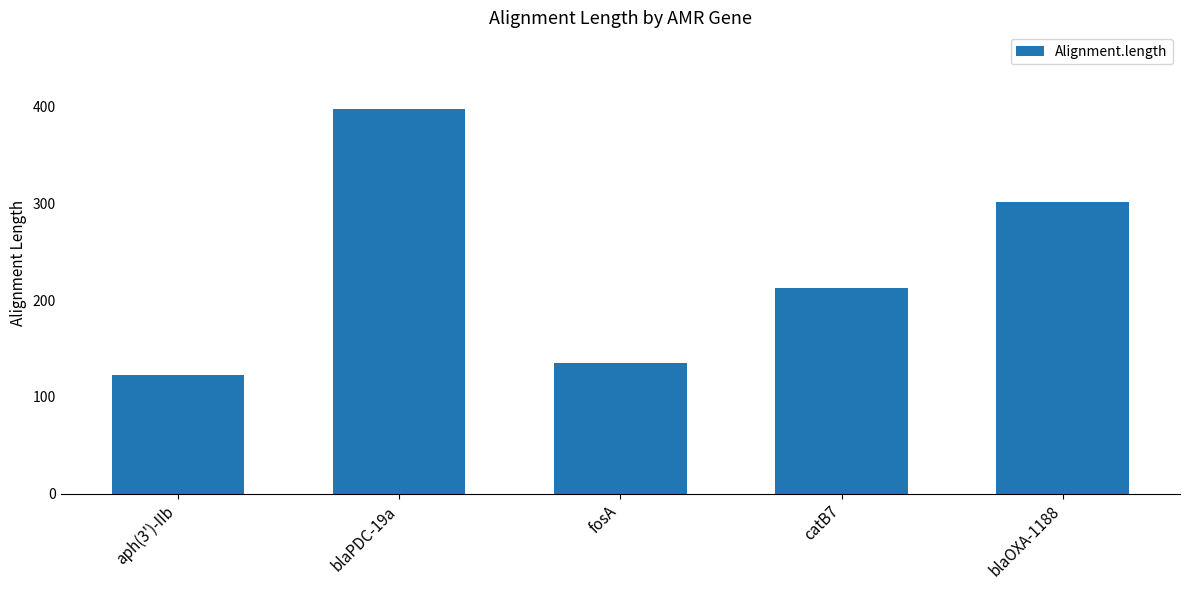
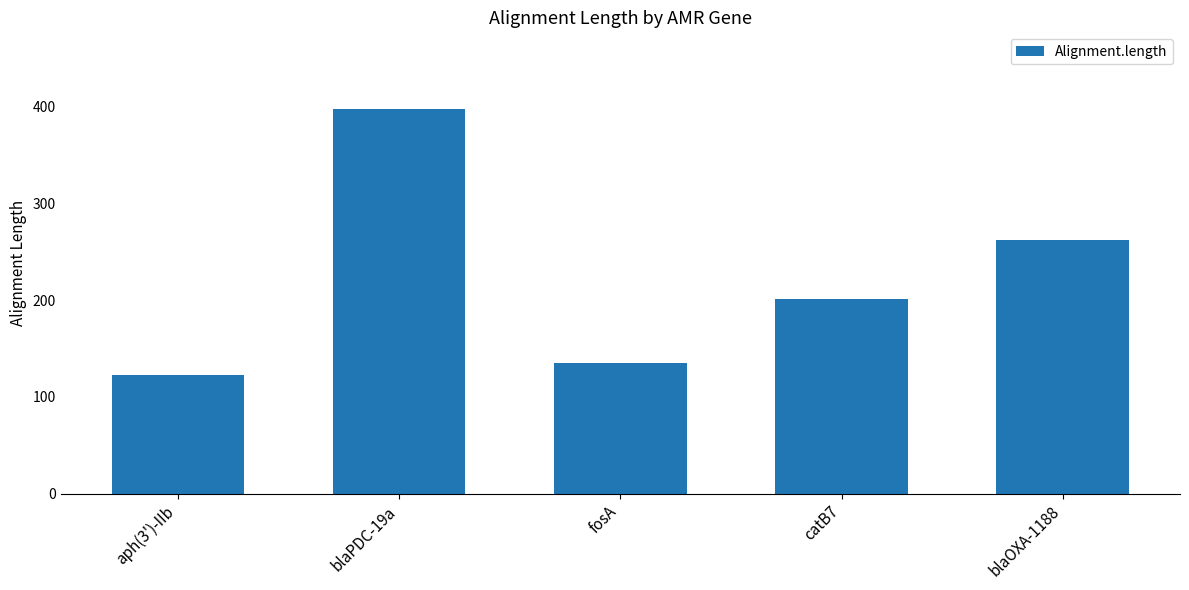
  {
    "aph(3')-IIb": 120,
    "blaPDC-19a": 400,
    "fosA": 140,
-   "catB7": 210,
-   "blaOXA-1188": 300
+   "catB7": 200,
+   "blaOXA-1188": 260
  }
